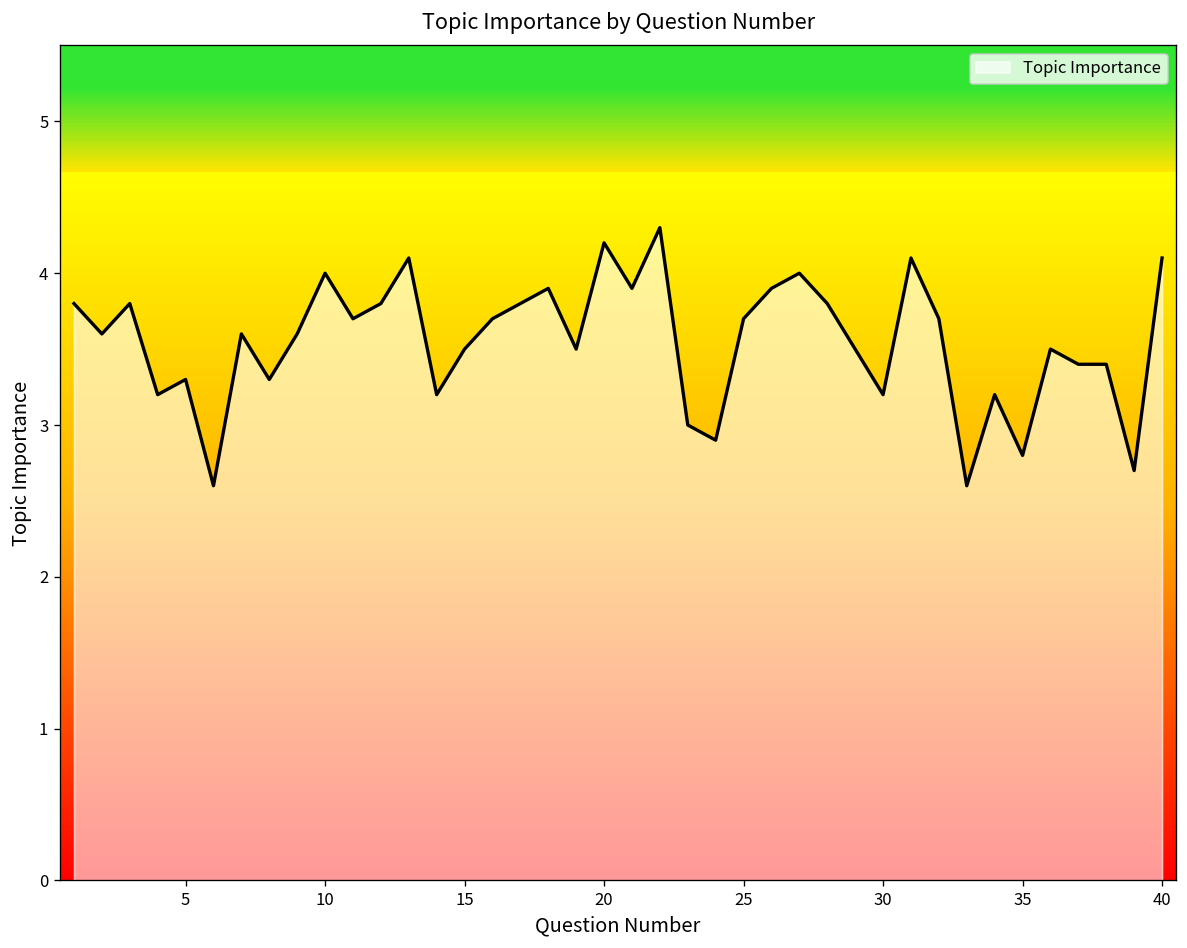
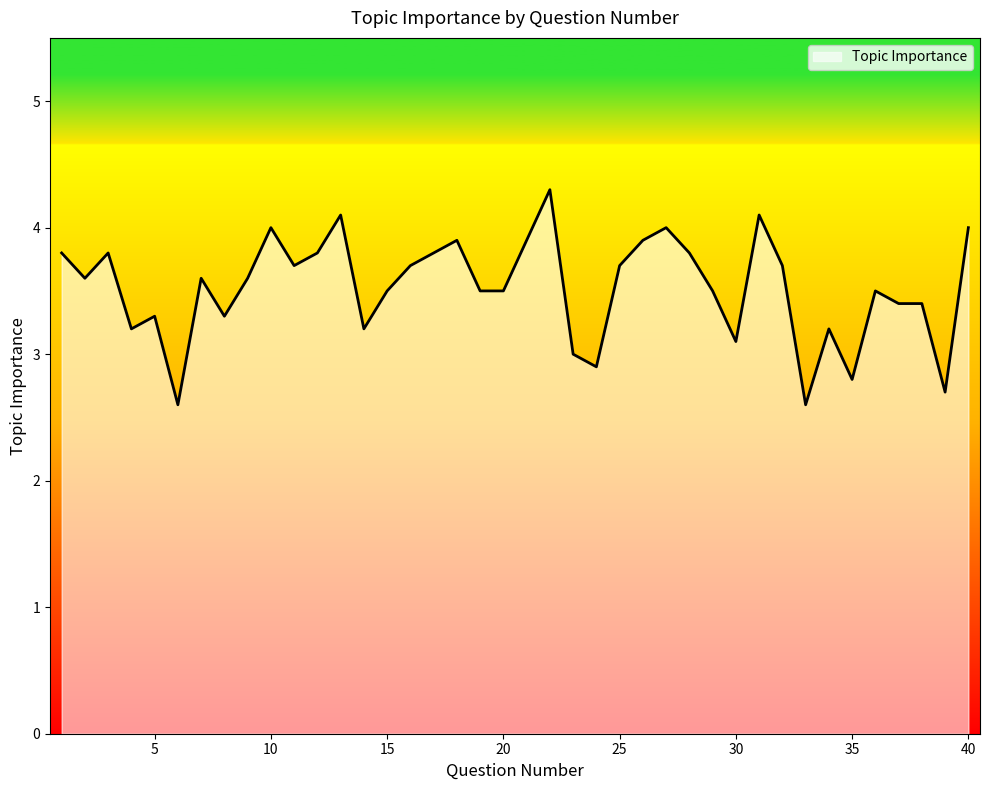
  {
    "5": 3.3,
    "10": 4.0,
    "15": 3.5,
-   "20": 4.2,
+   "20": 3.5,
    "25": 3.7,
-   "30": 3.2,
+   "30": 3.1,
    "35": 2.8,
-   "40": 4.1
+   "40": 4.0
  }
